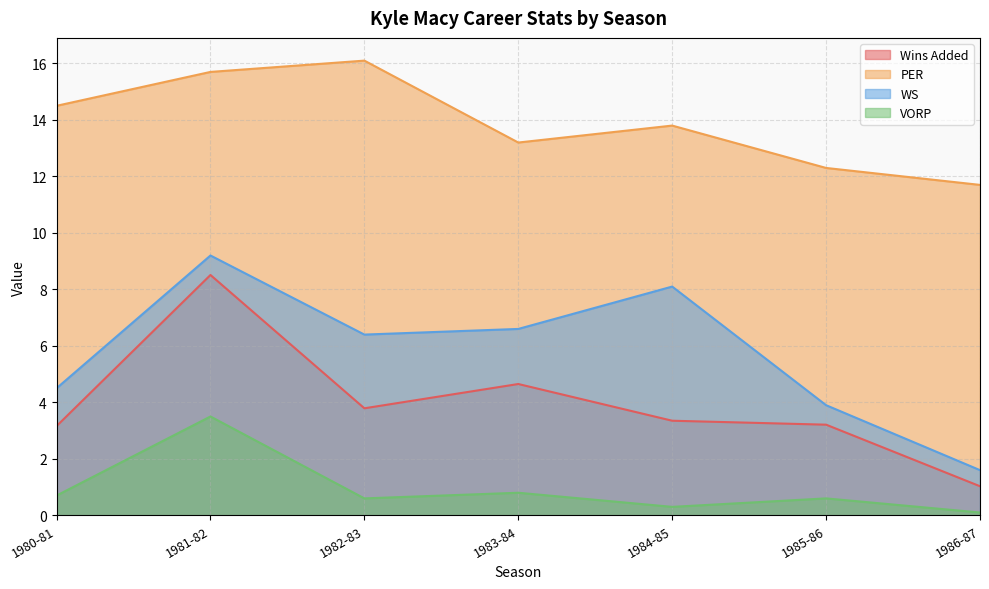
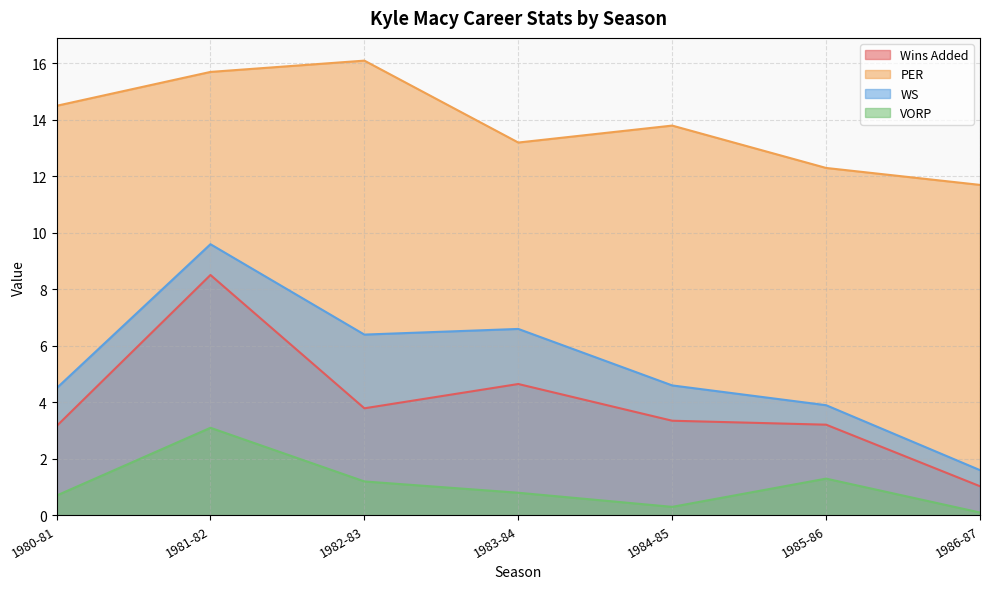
  {
    "WS": {
      "1980-81": 4.5,
-     "1981-82": 9.2,
+     "1981-82": 9.6,
      "1982-83": 6.4,
      "1983-84": 6.6,
-     "1984-85": 8.1,
+     "1984-85": 4.6,
      "1985-86": 3.9,
      "1986-87": 1.6
    },
    "VORP": {
      "1980-81": 0.7,
-     "1981-82": 3.5,
-     "1982-83": 0.6,
+     "1981-82": 3.1,
+     "1982-83": 1.2,
      "1983-84": 0.8,
      "1984-85": 0.3,
-     "1985-86": 0.6,
+     "1985-86": 1.3,
      "1986-87": 0.1
    }
  }
